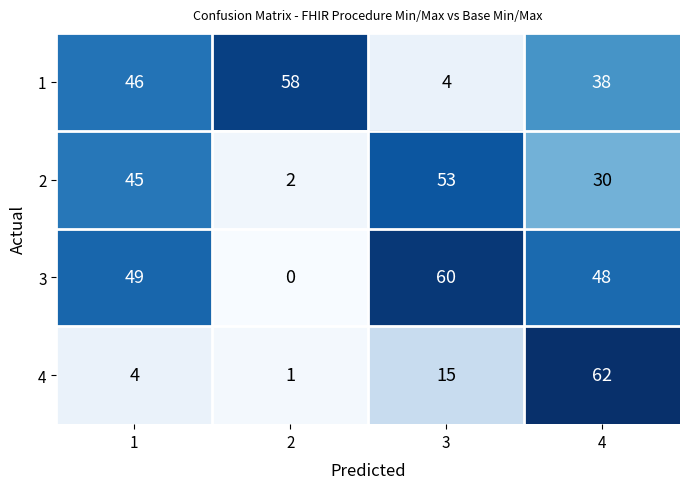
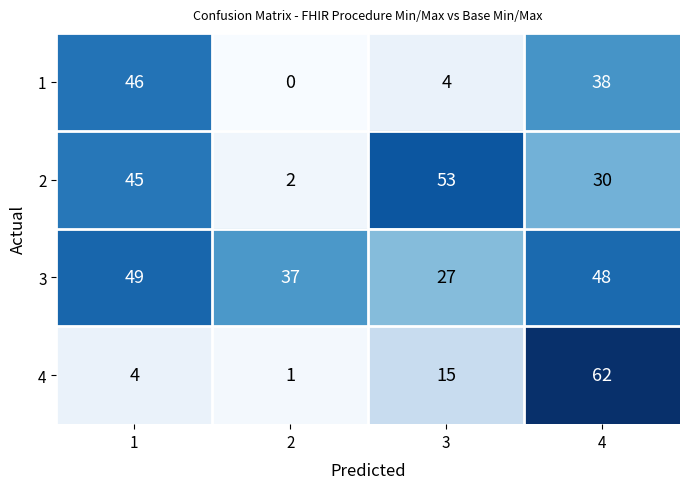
  {
    "1": {
      "1": 46,
-     "2": 58,
+     "2": 0,
      "3": 4,
      "4": 38
    },
    "2": {
      "1": 45,
      "2": 2,
      "3": 53,
      "4": 30
    },
    "3": {
      "1": 49,
-     "2": 0,
-     "3": 60,
+     "2": 37,
+     "3": 27,
      "4": 48
    },
    "4": {
      "1": 4,
      "2": 1,
      "3": 15,
      "4": 62
    }
  }
